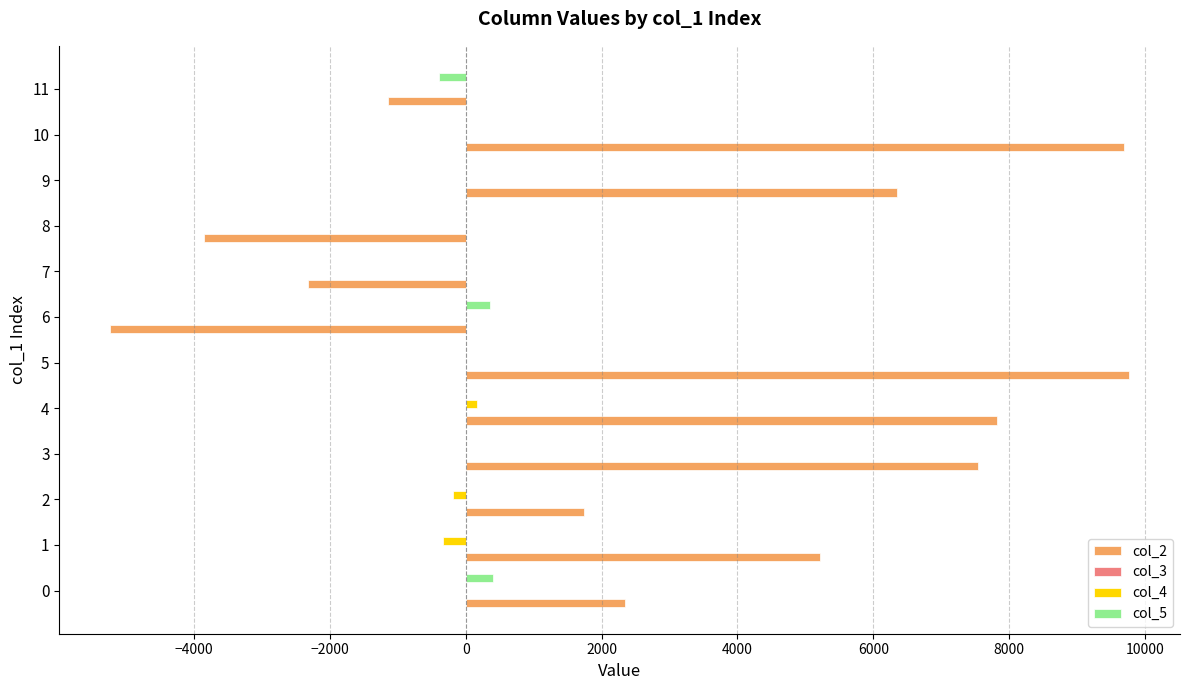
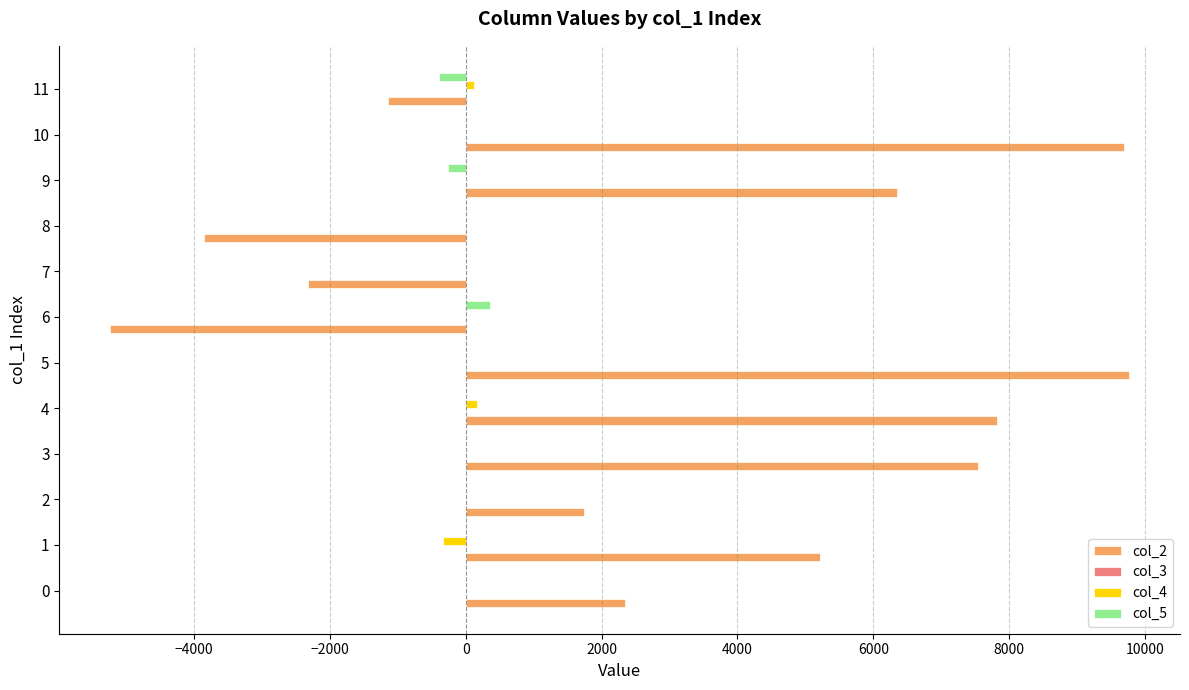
  {
    "col_4": {
-     "11": 0,
+     "11": 100,
      "4": 200,
-     "2": -200,
+     "2": 0,
      "1": -300
    },
    "col_5": {
      "11": -400,
-     "9": 0,
+     "9": -300,
      "6": 400,
-     "0": 400
+     "0": 0
    }
  }
